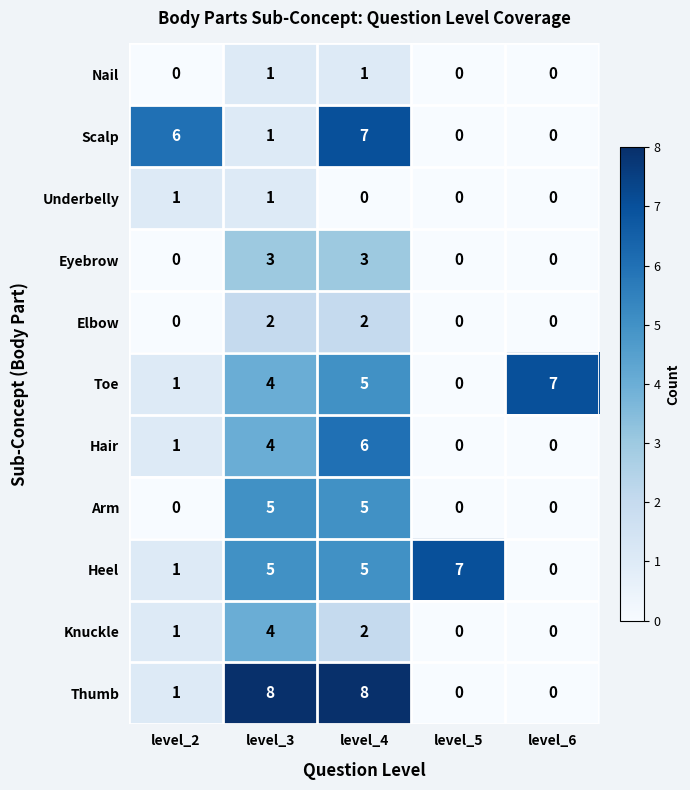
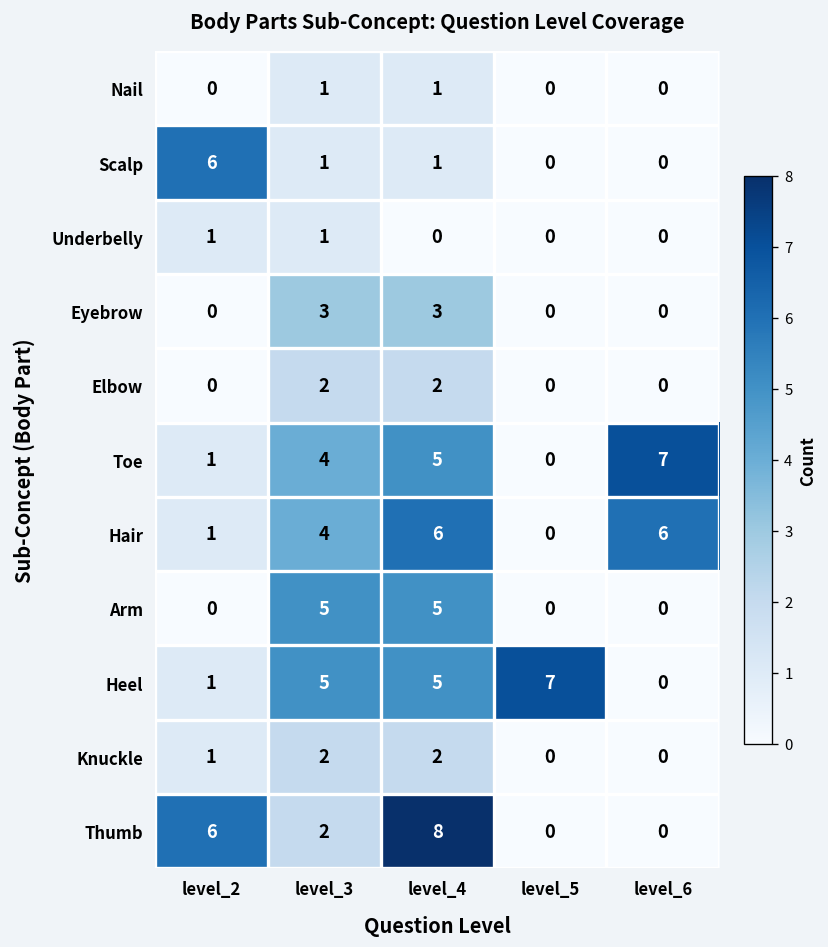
  {
    "Nail": {
      "level_2": 0,
      "level_3": 1,
      "level_4": 1,
      "level_5": 0,
      "level_6": 0
    },
    "Scalp": {
      "level_2": 6,
      "level_3": 1,
-     "level_4": 7,
+     "level_4": 1,
      "level_5": 0,
      "level_6": 0
    },
    "Underbelly": {
      "level_2": 1,
      "level_3": 1,
      "level_4": 0,
      "level_5": 0,
      "level_6": 0
    },
    "Eyebrow": {
      "level_2": 0,
      "level_3": 3,
      "level_4": 3,
      "level_5": 0,
      "level_6": 0
    },
    "Elbow": {
      "level_2": 0,
      "level_3": 2,
      "level_4": 2,
      "level_5": 0,
      "level_6": 0
    },
    "Toe": {
      "level_2": 1,
      "level_3": 4,
      "level_4": 5,
      "level_5": 0,
      "level_6": 7
    },
    "Hair": {
      "level_2": 1,
      "level_3": 4,
      "level_4": 6,
      "level_5": 0,
-     "level_6": 0
+     "level_6": 6
    },
    "Arm": {
      "level_2": 0,
      "level_3": 5,
      "level_4": 5,
      "level_5": 0,
      "level_6": 0
    },
    "Heel": {
      "level_2": 1,
      "level_3": 5,
      "level_4": 5,
      "level_5": 7,
      "level_6": 0
    },
    "Knuckle": {
      "level_2": 1,
-     "level_3": 4,
+     "level_3": 2,
      "level_4": 2,
      "level_5": 0,
      "level_6": 0
    },
    "Thumb": {
-     "level_2": 1,
-     "level_3": 8,
+     "level_2": 6,
+     "level_3": 2,
      "level_4": 8,
      "level_5": 0,
      "level_6": 0
    }
  }
